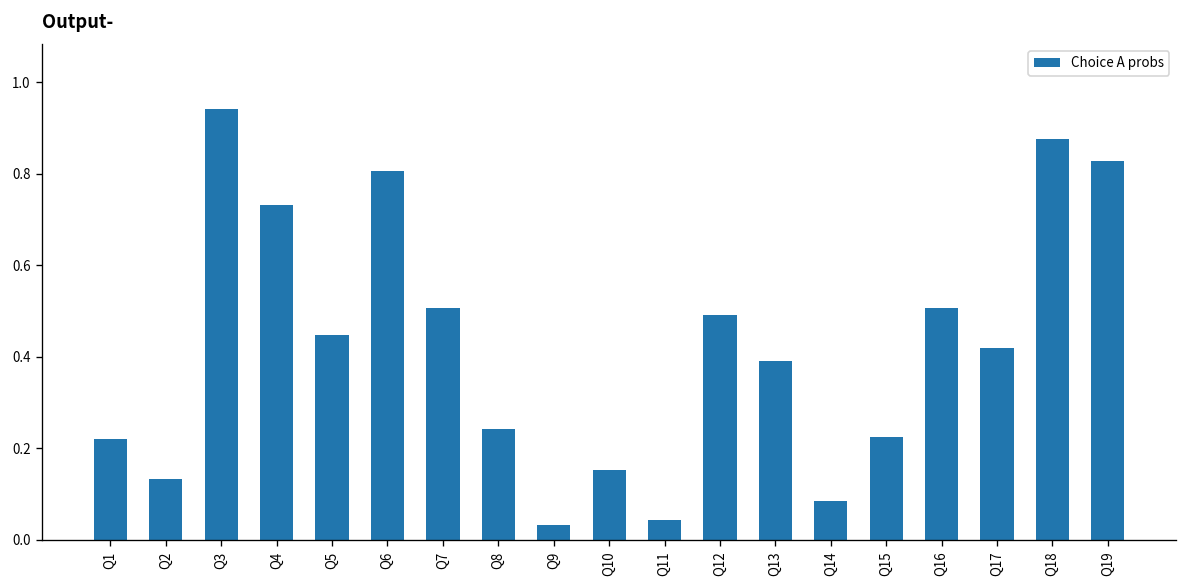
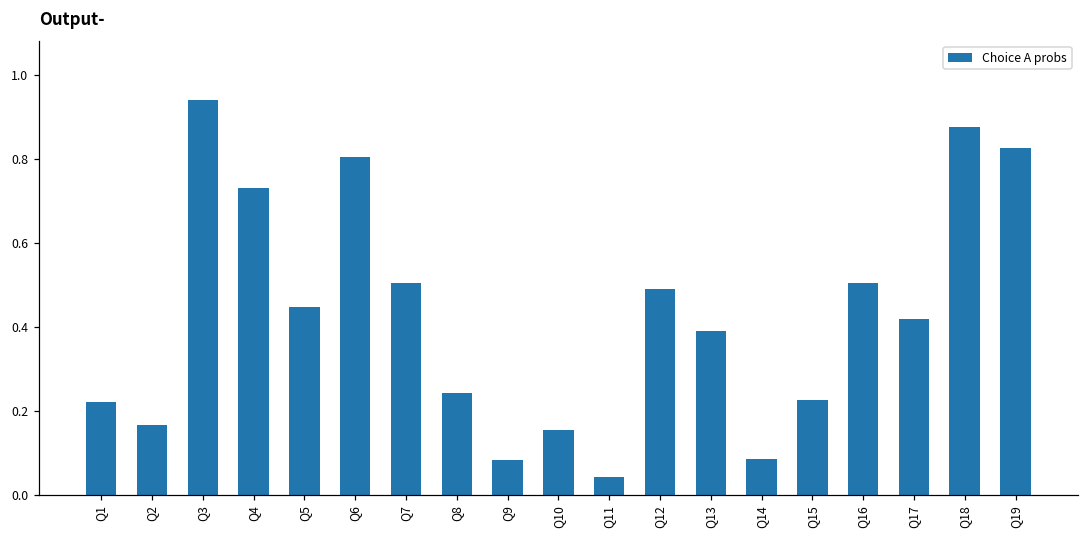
  {
    "Q1": 0.22,
-   "Q2": 0.13,
+   "Q2": 0.17,
    "Q3": 0.94,
    "Q4": 0.73,
    "Q5": 0.45,
    "Q6": 0.81,
    "Q7": 0.51,
    "Q8": 0.24,
-   "Q9": 0.03,
+   "Q9": 0.08,
    "Q10": 0.15,
    "Q11": 0.04,
    "Q12": 0.49,
    "Q13": 0.39,
    "Q14": 0.09,
    "Q15": 0.23,
    "Q16": 0.51,
    "Q17": 0.42,
    "Q18": 0.88,
    "Q19": 0.83
  }
